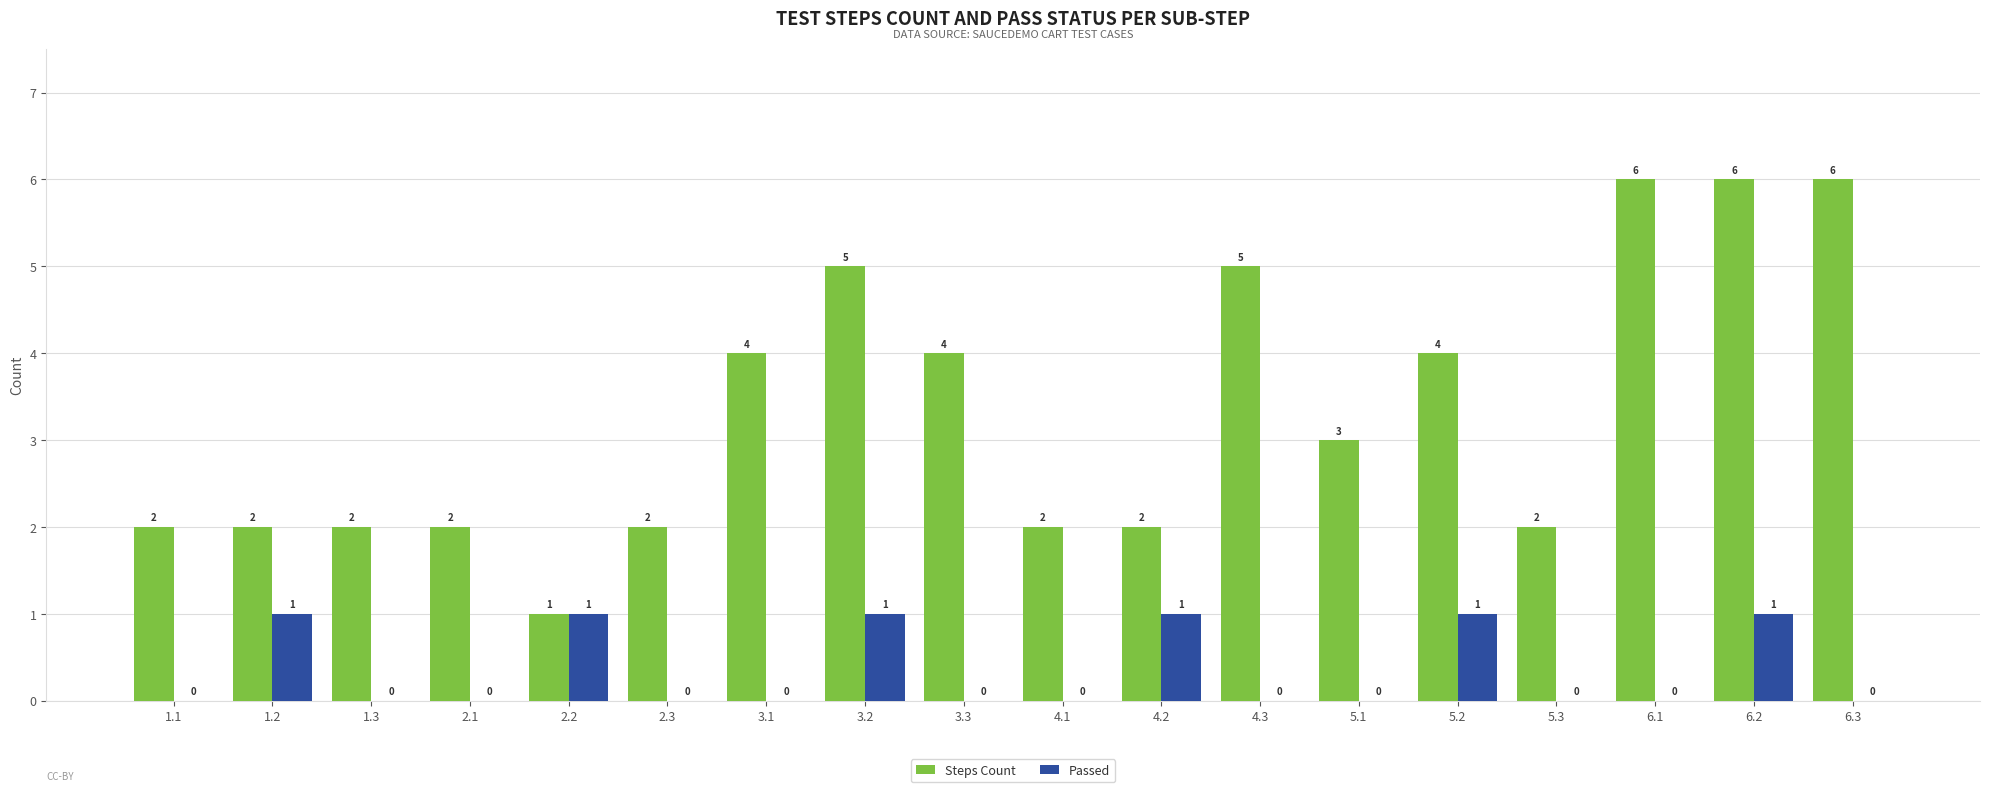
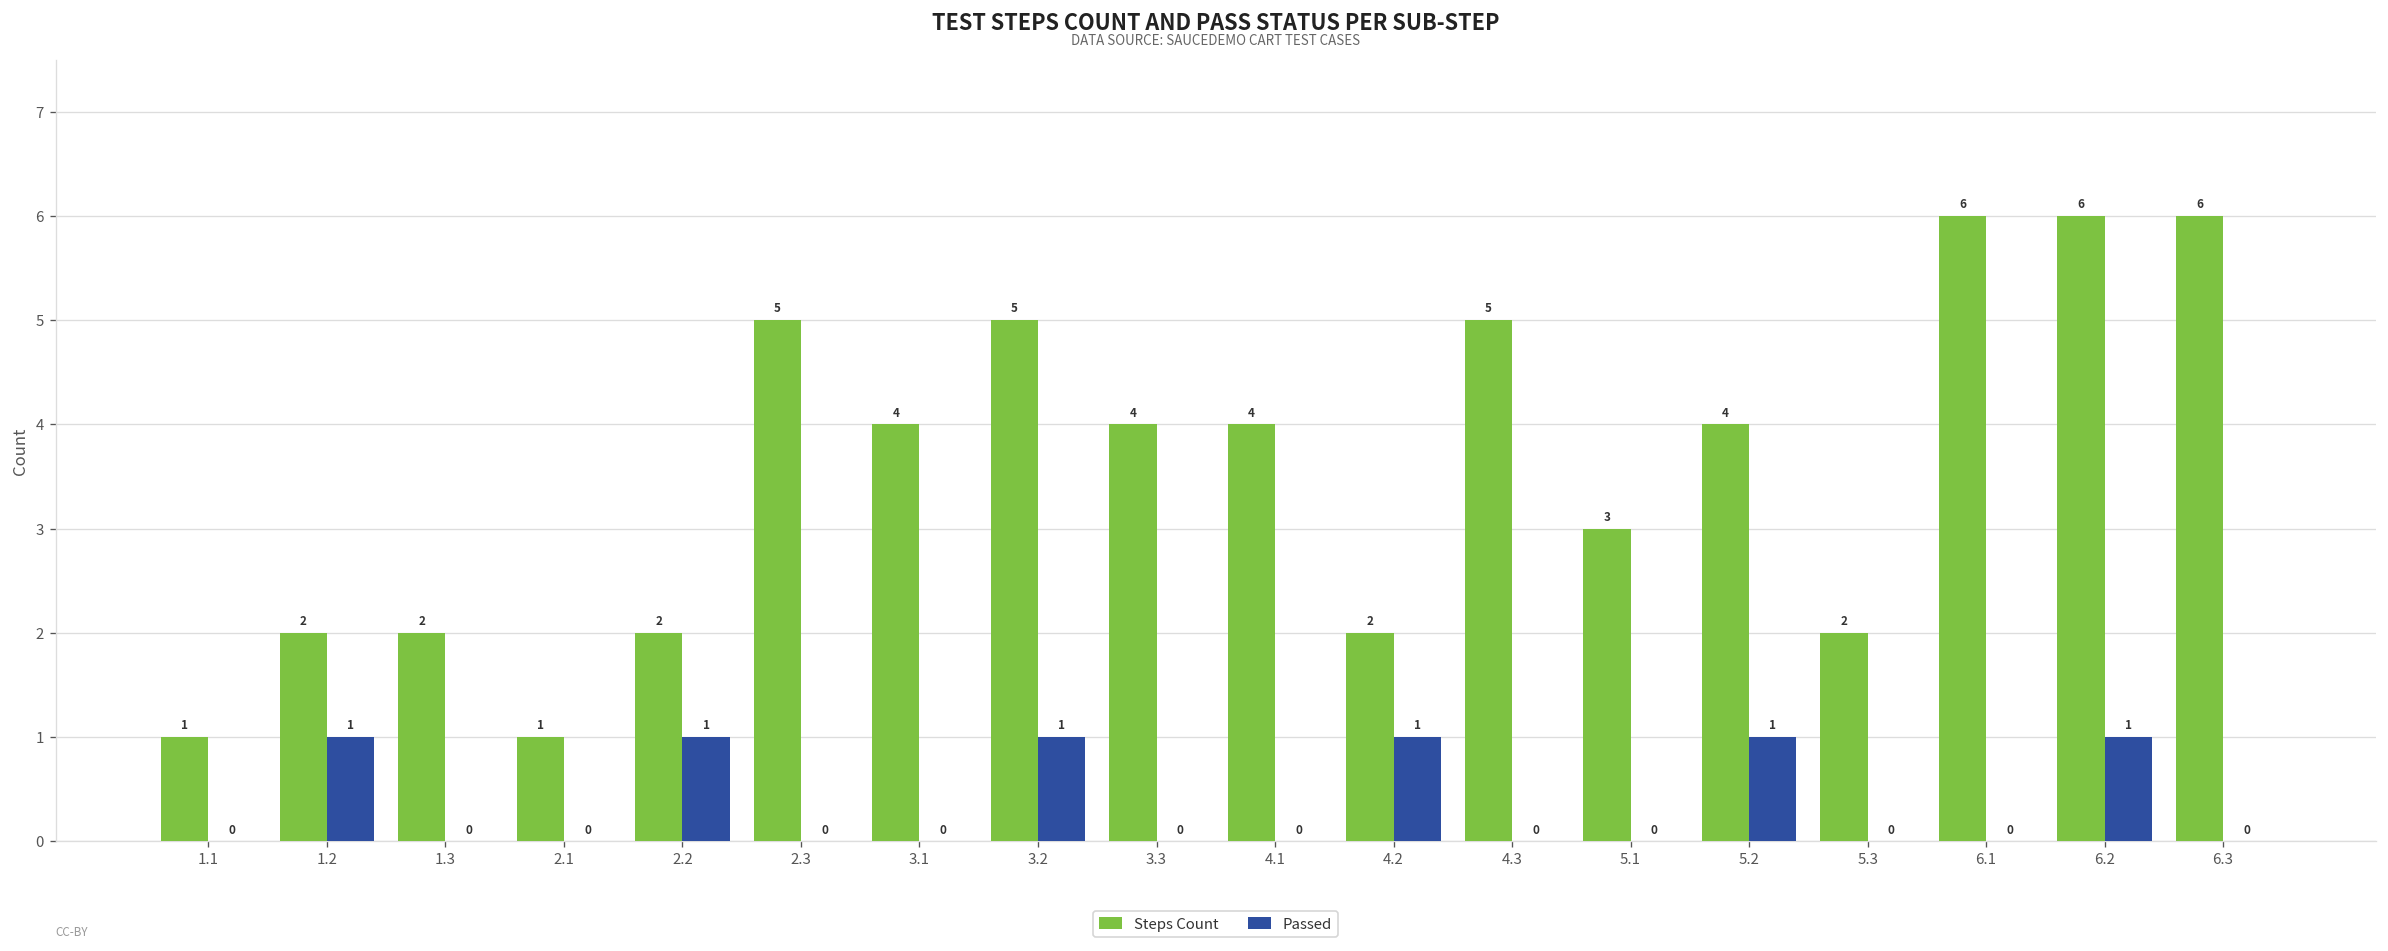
  {
    "Steps Count": {
-     "1.1": 2,
+     "1.1": 1,
      "1.2": 2,
      "1.3": 2,
-     "2.1": 2,
-     "2.2": 1,
-     "2.3": 2,
+     "2.1": 1,
+     "2.2": 2,
+     "2.3": 5,
      "3.1": 4,
      "3.2": 5,
      "3.3": 4,
-     "4.1": 2,
+     "4.1": 4,
      "4.2": 2,
      "4.3": 5,
      "5.1": 3,
      "5.2": 4,
      "5.3": 2,
      "6.1": 6,
      "6.2": 6,
      "6.3": 6
    },
    "Passed": {
      "1.1": 0,
      "1.2": 1,
      "1.3": 0,
      "2.1": 0,
      "2.2": 1,
      "2.3": 0,
      "3.1": 0,
      "3.2": 1,
      "3.3": 0,
      "4.1": 0,
      "4.2": 1,
      "4.3": 0,
      "5.1": 0,
      "5.2": 1,
      "5.3": 0,
      "6.1": 0,
      "6.2": 1,
      "6.3": 0
    }
  }
